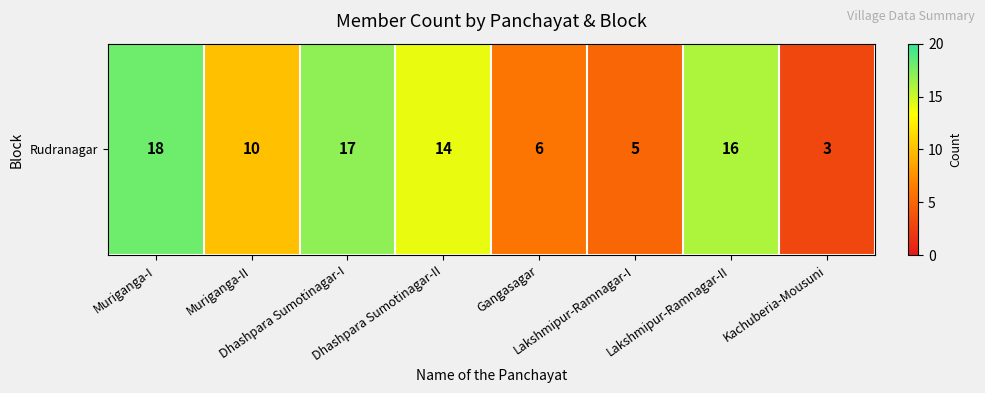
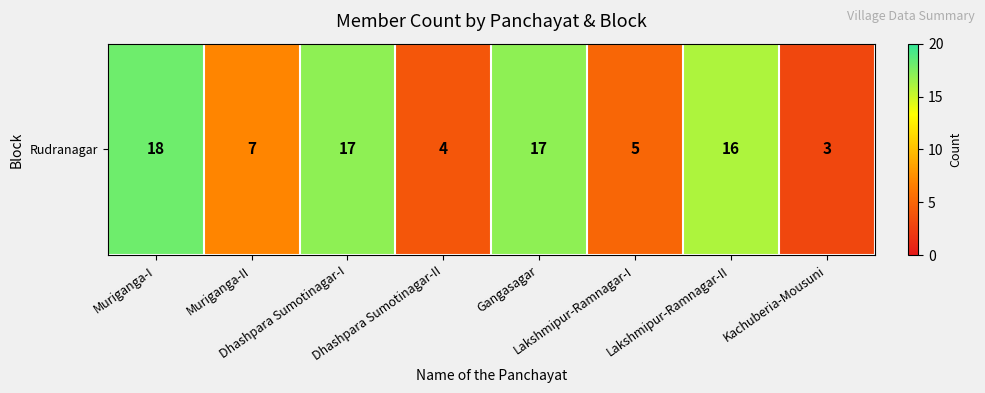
  {
    "Rudranagar": {
      "Muriganga-I": 18,
-     "Muriganga-II": 10,
+     "Muriganga-II": 7,
      "Dhashpara Sumotinagar-I": 17,
-     "Dhashpara Sumotinagar-II": 14,
-     "Gangasagar": 6,
+     "Dhashpara Sumotinagar-II": 4,
+     "Gangasagar": 17,
      "Lakshmipur-Ramnagar-I": 5,
      "Lakshmipur-Ramnagar-II": 16,
      "Kachuberia-Mousuni": 3
    }
  }
